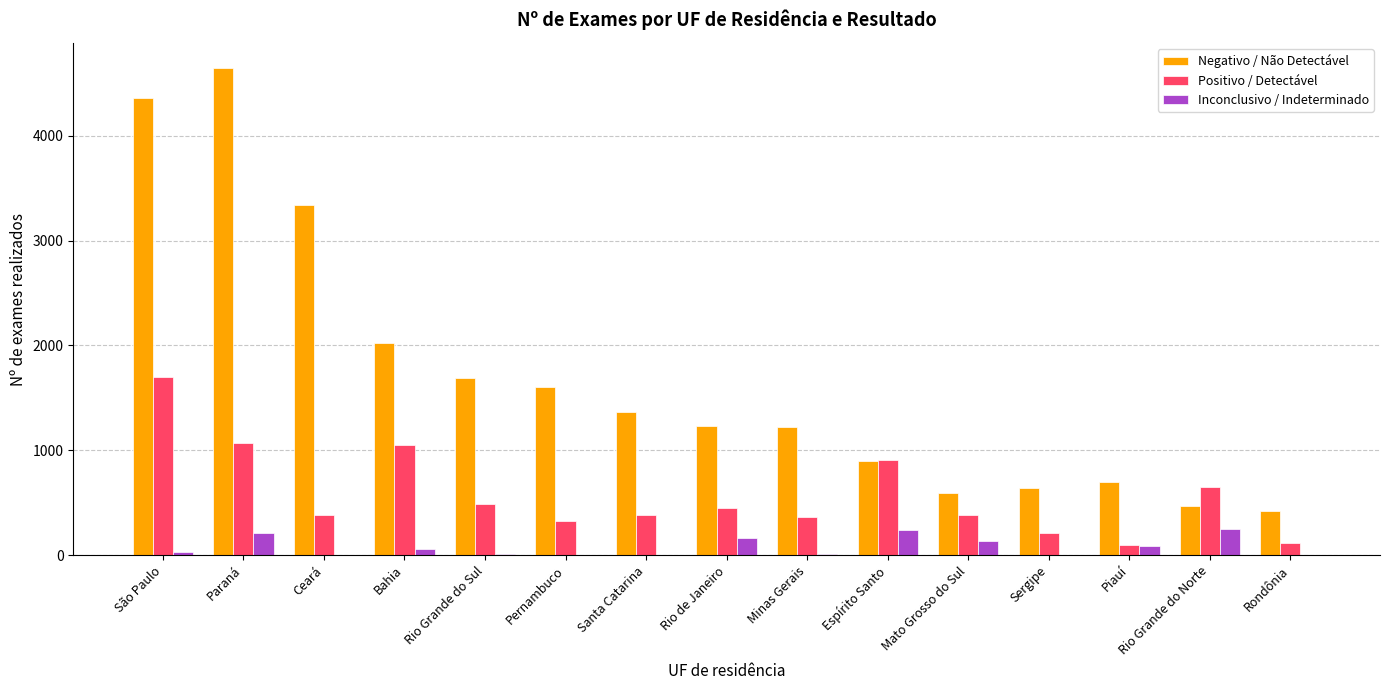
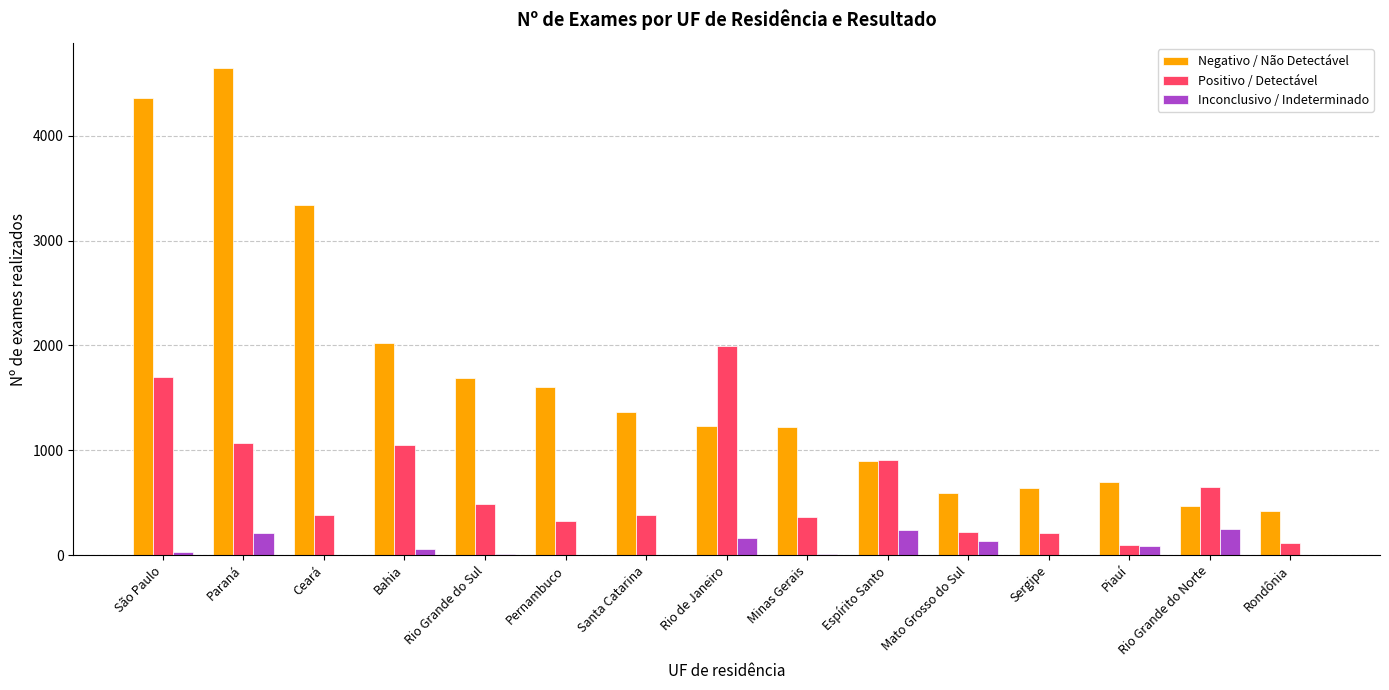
  {
    "Negativo / Não Detectável": {
      "São Paulo": 4360,
      "Paraná": 4650,
      "Ceará": 3340,
      "Bahia": 2020,
      "Rio Grande do Sul": 1690,
      "Pernambuco": 1600,
      "Santa Catarina": 1360,
      "Rio de Janeiro": 1230,
      "Minas Gerais": 1220,
      "Espírito Santo": 900,
      "Mato Grosso do Sul": 600,
      "Sergipe": 640,
      "Piauí": 700,
      "Rio Grande do Norte": 470,
      "Rondônia": 420
    },
    "Positivo / Detectável": {
      "São Paulo": 1700,
      "Paraná": 1070,
      "Ceará": 380,
      "Bahia": 1050,
      "Rio Grande do Sul": 490,
      "Pernambuco": 330,
      "Santa Catarina": 380,
-     "Rio de Janeiro": 450,
+     "Rio de Janeiro": 2000,
      "Minas Gerais": 360,
      "Espírito Santo": 910,
-     "Mato Grosso do Sul": 380,
+     "Mato Grosso do Sul": 220,
      "Sergipe": 210,
      "Piauí": 100,
      "Rio Grande do Norte": 650,
      "Rondônia": 110
    },
    "Inconclusivo / Indeterminado": {
      "São Paulo": 30,
      "Paraná": 210,
      "Bahia": 60,
      "Rio de Janeiro": 160,
      "Espírito Santo": 240,
      "Mato Grosso do Sul": 130,
      "Sergipe": 0,
      "Piauí": 90,
      "Rio Grande do Norte": 250,
      "Rondônia": 0
    }
  }
